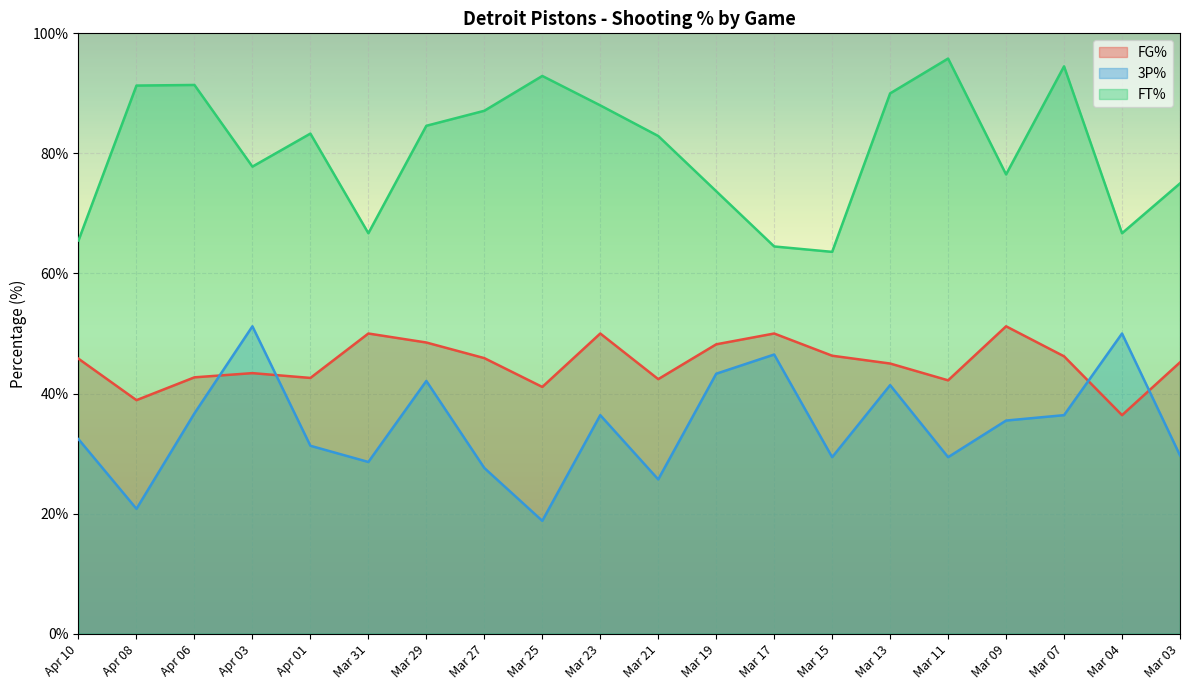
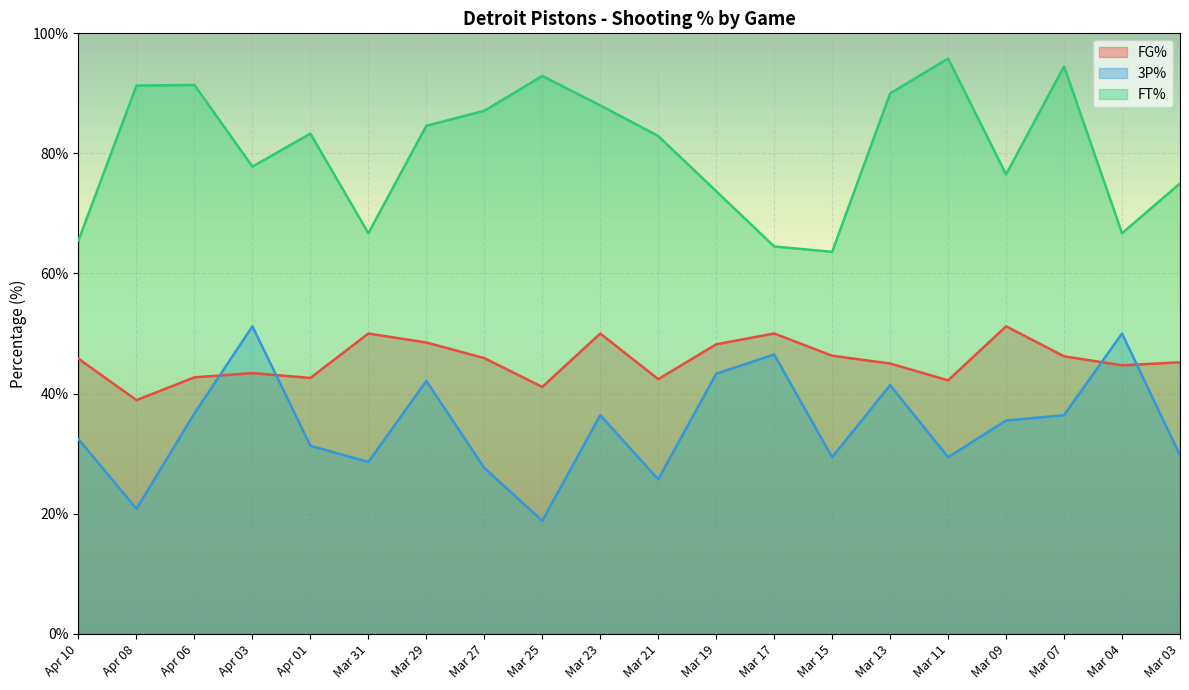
  {
    "FG%": {
      "Apr 10": "46%",
      "Apr 08": "39%",
      "Apr 06": "43%",
      "Apr 03": "43%",
      "Apr 01": "43%",
      "Mar 31": "50%",
      "Mar 29": "49%",
      "Mar 27": "46%",
      "Mar 25": "41%",
      "Mar 23": "50%",
      "Mar 21": "42%",
      "Mar 19": "48%",
      "Mar 17": "50%",
      "Mar 15": "46%",
      "Mar 13": "45%",
      "Mar 11": "42%",
      "Mar 09": "51%",
      "Mar 07": "46%",
-     "Mar 04": "36%",
+     "Mar 04": "45%",
      "Mar 03": "45%"
    },
    "3P%": {
      "Apr 10": "32%",
      "Apr 08": "21%",
      "Apr 06": "37%",
      "Apr 03": "51%",
      "Apr 01": "31%",
      "Mar 31": "29%",
      "Mar 29": "42%",
      "Mar 27": "28%",
      "Mar 25": "19%",
      "Mar 23": "36%",
      "Mar 21": "26%",
      "Mar 19": "43%",
      "Mar 17": "47%",
      "Mar 15": "29%",
      "Mar 13": "41%",
      "Mar 11": "29%",
      "Mar 09": "36%",
      "Mar 07": "36%",
      "Mar 04": "50%",
      "Mar 03": "30%"
    },
    "FT%": {
      "Apr 10": "66%",
      "Apr 08": "91%",
      "Apr 06": "91%",
      "Apr 03": "78%",
      "Apr 01": "83%",
      "Mar 31": "67%",
      "Mar 29": "85%",
      "Mar 27": "87%",
      "Mar 25": "93%",
      "Mar 23": "88%",
      "Mar 21": "83%",
      "Mar 19": "74%",
      "Mar 17": "65%",
      "Mar 15": "64%",
      "Mar 13": "90%",
      "Mar 11": "96%",
      "Mar 09": "77%",
      "Mar 07": "95%",
      "Mar 04": "67%",
      "Mar 03": "75%"
    }
  }
